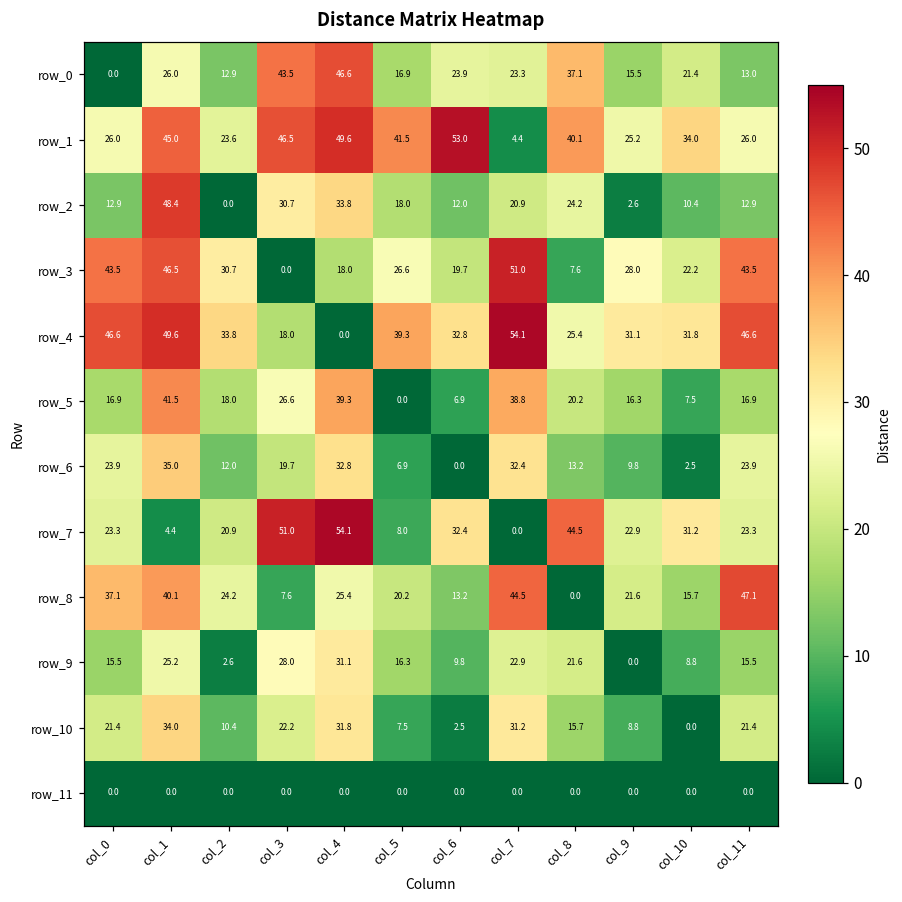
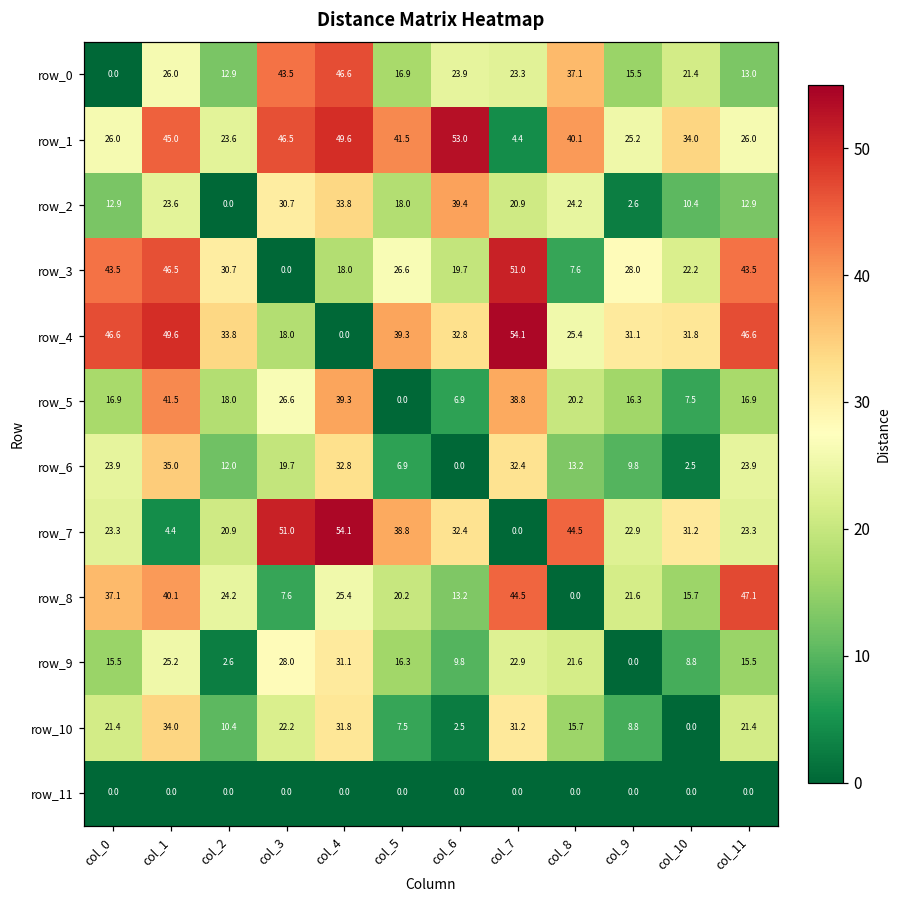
  {
    "row_0": {
      "col_0": 0.0,
      "col_1": 26.0,
      "col_2": 12.9,
      "col_3": 43.5,
      "col_4": 46.6,
      "col_5": 16.9,
      "col_6": 23.9,
      "col_7": 23.3,
      "col_8": 37.1,
      "col_9": 15.5,
      "col_10": 21.4,
      "col_11": 13.0
    },
    "row_1": {
      "col_0": 26.0,
      "col_1": 45.0,
      "col_2": 23.6,
      "col_3": 46.5,
      "col_4": 49.6,
      "col_5": 41.5,
      "col_6": 53.0,
      "col_7": 4.4,
      "col_8": 40.1,
      "col_9": 25.2,
      "col_10": 34.0,
      "col_11": 26.0
    },
    "row_2": {
      "col_0": 12.9,
-     "col_1": 48.4,
+     "col_1": 23.6,
      "col_2": 0.0,
      "col_3": 30.7,
      "col_4": 33.8,
      "col_5": 18.0,
-     "col_6": 12.0,
+     "col_6": 39.4,
      "col_7": 20.9,
      "col_8": 24.2,
      "col_9": 2.6,
      "col_10": 10.4,
      "col_11": 12.9
    },
    "row_3": {
      "col_0": 43.5,
      "col_1": 46.5,
      "col_2": 30.7,
      "col_3": 0.0,
      "col_4": 18.0,
      "col_5": 26.6,
      "col_6": 19.7,
      "col_7": 51.0,
      "col_8": 7.6,
      "col_9": 28.0,
      "col_10": 22.2,
      "col_11": 43.5
    },
    "row_4": {
      "col_0": 46.6,
      "col_1": 49.6,
      "col_2": 33.8,
      "col_3": 18.0,
      "col_4": 0.0,
      "col_5": 39.3,
      "col_6": 32.8,
      "col_7": 54.1,
      "col_8": 25.4,
      "col_9": 31.1,
      "col_10": 31.8,
      "col_11": 46.6
    },
    "row_5": {
      "col_0": 16.9,
      "col_1": 41.5,
      "col_2": 18.0,
      "col_3": 26.6,
      "col_4": 39.3,
      "col_5": 0.0,
      "col_6": 6.9,
      "col_7": 38.8,
      "col_8": 20.2,
      "col_9": 16.3,
      "col_10": 7.5,
      "col_11": 16.9
    },
    "row_6": {
      "col_0": 23.9,
      "col_1": 35.0,
      "col_2": 12.0,
      "col_3": 19.7,
      "col_4": 32.8,
      "col_5": 6.9,
      "col_6": 0.0,
      "col_7": 32.4,
      "col_8": 13.2,
      "col_9": 9.8,
      "col_10": 2.5,
      "col_11": 23.9
    },
    "row_7": {
      "col_0": 23.3,
      "col_1": 4.4,
      "col_2": 20.9,
      "col_3": 51.0,
      "col_4": 54.1,
-     "col_5": 8.0,
+     "col_5": 38.8,
      "col_6": 32.4,
      "col_7": 0.0,
      "col_8": 44.5,
      "col_9": 22.9,
      "col_10": 31.2,
      "col_11": 23.3
    },
    "row_8": {
      "col_0": 37.1,
      "col_1": 40.1,
      "col_2": 24.2,
      "col_3": 7.6,
      "col_4": 25.4,
      "col_5": 20.2,
      "col_6": 13.2,
      "col_7": 44.5,
      "col_8": 0.0,
      "col_9": 21.6,
      "col_10": 15.7,
      "col_11": 47.1
    },
    "row_9": {
      "col_0": 15.5,
      "col_1": 25.2,
      "col_2": 2.6,
      "col_3": 28.0,
      "col_4": 31.1,
      "col_5": 16.3,
      "col_6": 9.8,
      "col_7": 22.9,
      "col_8": 21.6,
      "col_9": 0.0,
      "col_10": 8.8,
      "col_11": 15.5
    },
    "row_10": {
      "col_0": 21.4,
      "col_1": 34.0,
      "col_2": 10.4,
      "col_3": 22.2,
      "col_4": 31.8,
      "col_5": 7.5,
      "col_6": 2.5,
      "col_7": 31.2,
      "col_8": 15.7,
      "col_9": 8.8,
      "col_10": 0.0,
      "col_11": 21.4
    },
    "row_11": {
      "col_0": 0.0,
      "col_1": 0.0,
      "col_2": 0.0,
      "col_3": 0.0,
      "col_4": 0.0,
      "col_5": 0.0,
      "col_6": 0.0,
      "col_7": 0.0,
      "col_8": 0.0,
      "col_9": 0.0,
      "col_10": 0.0,
      "col_11": 0.0
    }
  }
